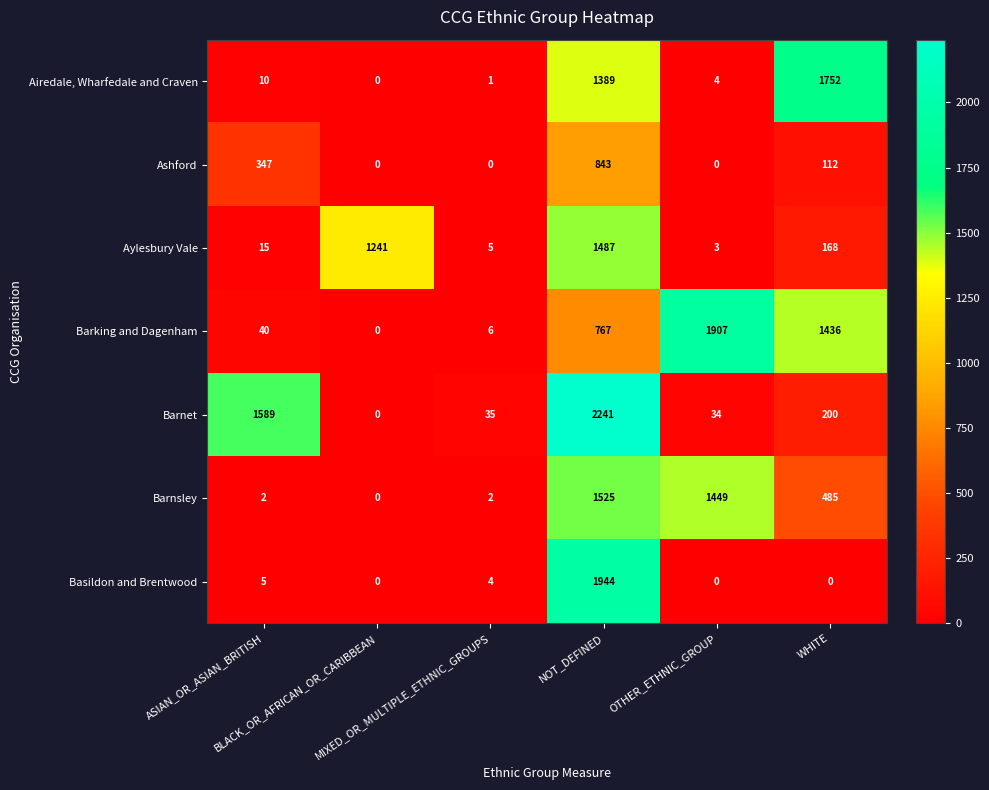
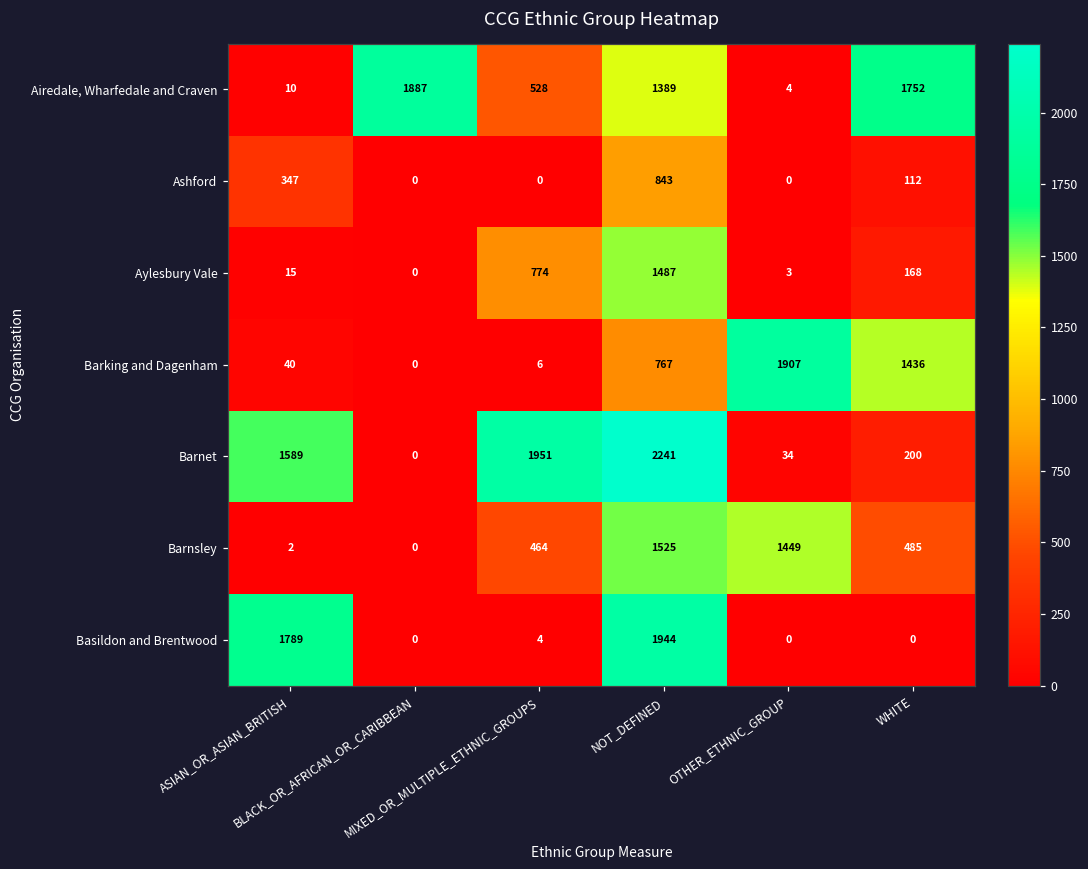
  {
    "Airedale, Wharfedale and Craven": {
      "ASIAN_OR_ASIAN_BRITISH": 10,
-     "BLACK_OR_AFRICAN_OR_CARIBBEAN": 0,
-     "MIXED_OR_MULTIPLE_ETHNIC_GROUPS": 1,
+     "BLACK_OR_AFRICAN_OR_CARIBBEAN": 1887,
+     "MIXED_OR_MULTIPLE_ETHNIC_GROUPS": 528,
      "NOT_DEFINED": 1389,
      "OTHER_ETHNIC_GROUP": 4,
      "WHITE": 1752
    },
    "Ashford": {
      "ASIAN_OR_ASIAN_BRITISH": 347,
      "BLACK_OR_AFRICAN_OR_CARIBBEAN": 0,
      "MIXED_OR_MULTIPLE_ETHNIC_GROUPS": 0,
      "NOT_DEFINED": 843,
      "OTHER_ETHNIC_GROUP": 0,
      "WHITE": 112
    },
    "Aylesbury Vale": {
      "ASIAN_OR_ASIAN_BRITISH": 15,
-     "BLACK_OR_AFRICAN_OR_CARIBBEAN": 1241,
-     "MIXED_OR_MULTIPLE_ETHNIC_GROUPS": 5,
+     "BLACK_OR_AFRICAN_OR_CARIBBEAN": 0,
+     "MIXED_OR_MULTIPLE_ETHNIC_GROUPS": 774,
      "NOT_DEFINED": 1487,
      "OTHER_ETHNIC_GROUP": 3,
      "WHITE": 168
    },
    "Barking and Dagenham": {
      "ASIAN_OR_ASIAN_BRITISH": 40,
      "BLACK_OR_AFRICAN_OR_CARIBBEAN": 0,
      "MIXED_OR_MULTIPLE_ETHNIC_GROUPS": 6,
      "NOT_DEFINED": 767,
      "OTHER_ETHNIC_GROUP": 1907,
      "WHITE": 1436
    },
    "Barnet": {
      "ASIAN_OR_ASIAN_BRITISH": 1589,
      "BLACK_OR_AFRICAN_OR_CARIBBEAN": 0,
-     "MIXED_OR_MULTIPLE_ETHNIC_GROUPS": 35,
+     "MIXED_OR_MULTIPLE_ETHNIC_GROUPS": 1951,
      "NOT_DEFINED": 2241,
      "OTHER_ETHNIC_GROUP": 34,
      "WHITE": 200
    },
    "Barnsley": {
      "ASIAN_OR_ASIAN_BRITISH": 2,
      "BLACK_OR_AFRICAN_OR_CARIBBEAN": 0,
-     "MIXED_OR_MULTIPLE_ETHNIC_GROUPS": 2,
+     "MIXED_OR_MULTIPLE_ETHNIC_GROUPS": 464,
      "NOT_DEFINED": 1525,
      "OTHER_ETHNIC_GROUP": 1449,
      "WHITE": 485
    },
    "Basildon and Brentwood": {
-     "ASIAN_OR_ASIAN_BRITISH": 5,
+     "ASIAN_OR_ASIAN_BRITISH": 1789,
      "BLACK_OR_AFRICAN_OR_CARIBBEAN": 0,
      "MIXED_OR_MULTIPLE_ETHNIC_GROUPS": 4,
      "NOT_DEFINED": 1944,
      "OTHER_ETHNIC_GROUP": 0,
      "WHITE": 0
    }
  }
